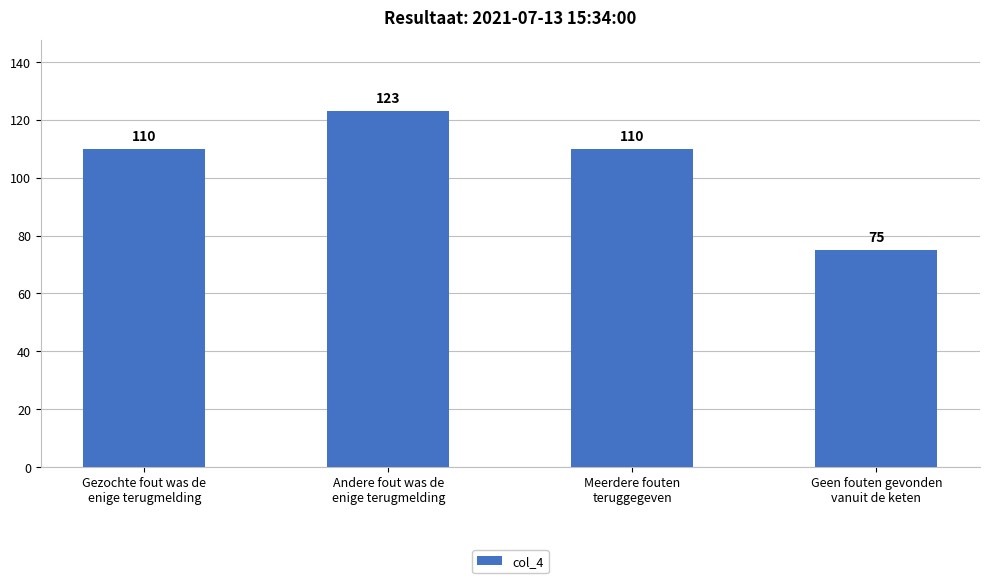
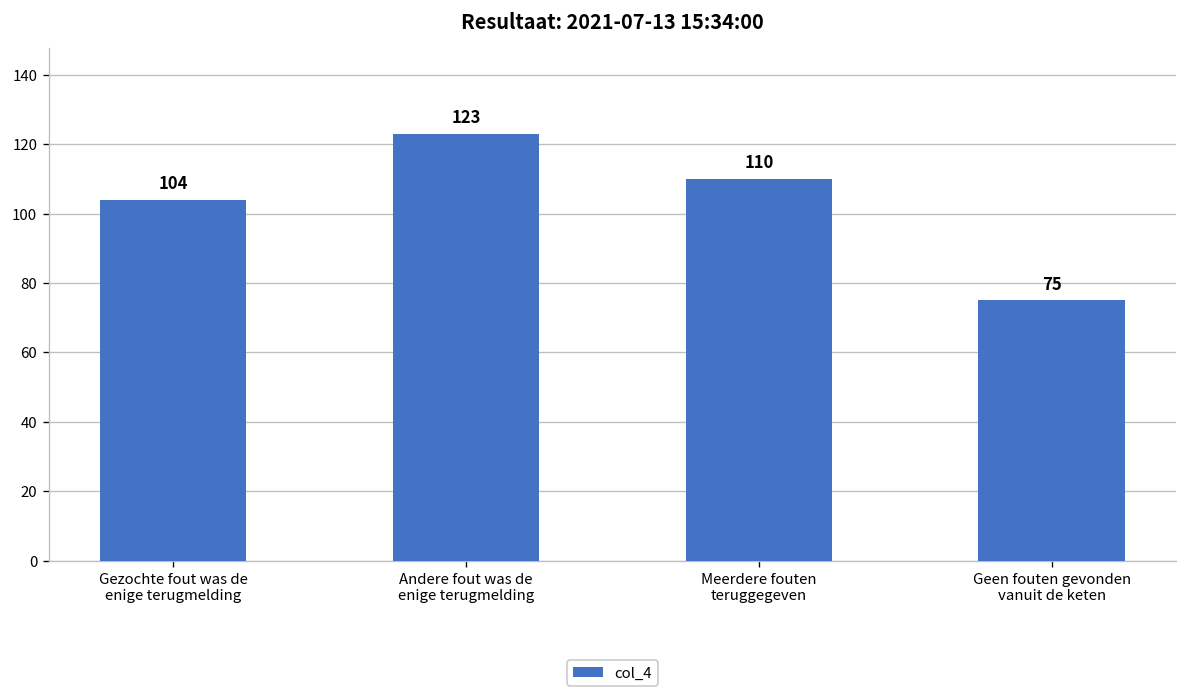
  {
-   "Gezochte fout was de enige terugmelding": 110,
+   "Gezochte fout was de enige terugmelding": 104,
    "Andere fout was de enige terugmelding": 123,
    "Meerdere fouten teruggegeven": 110,
    "Geen fouten gevonden vanuit de keten": 75
  }
